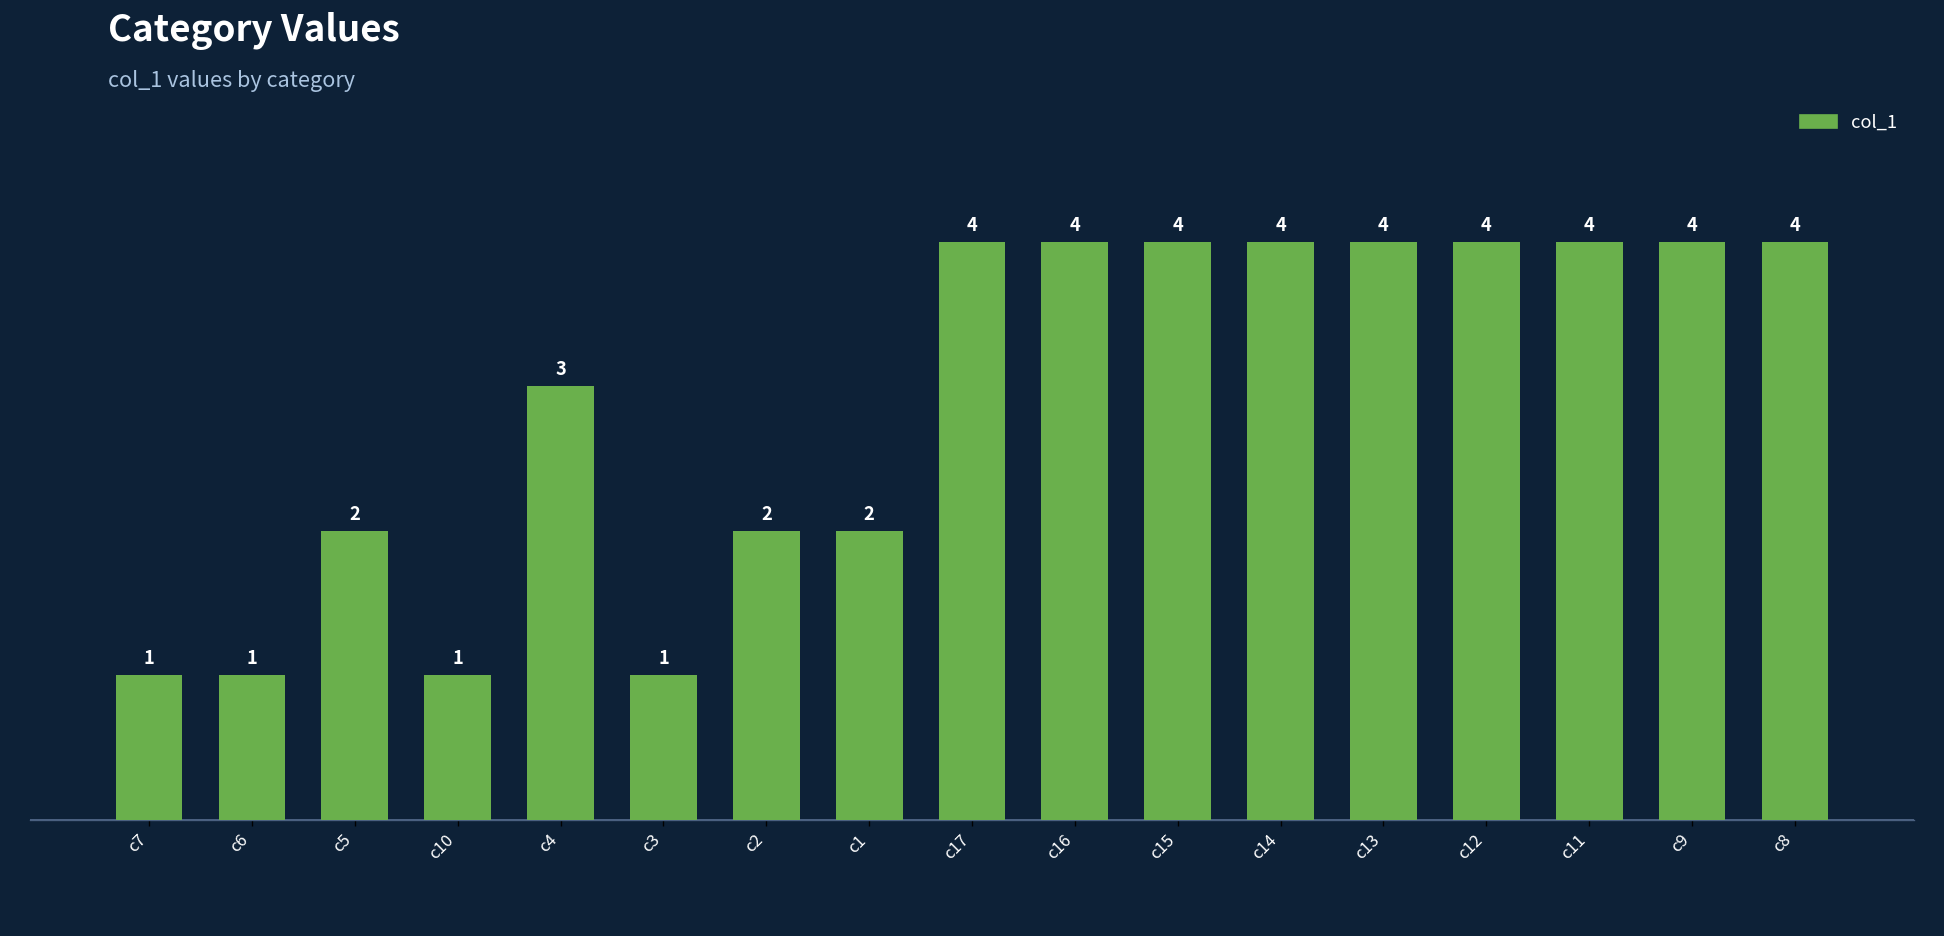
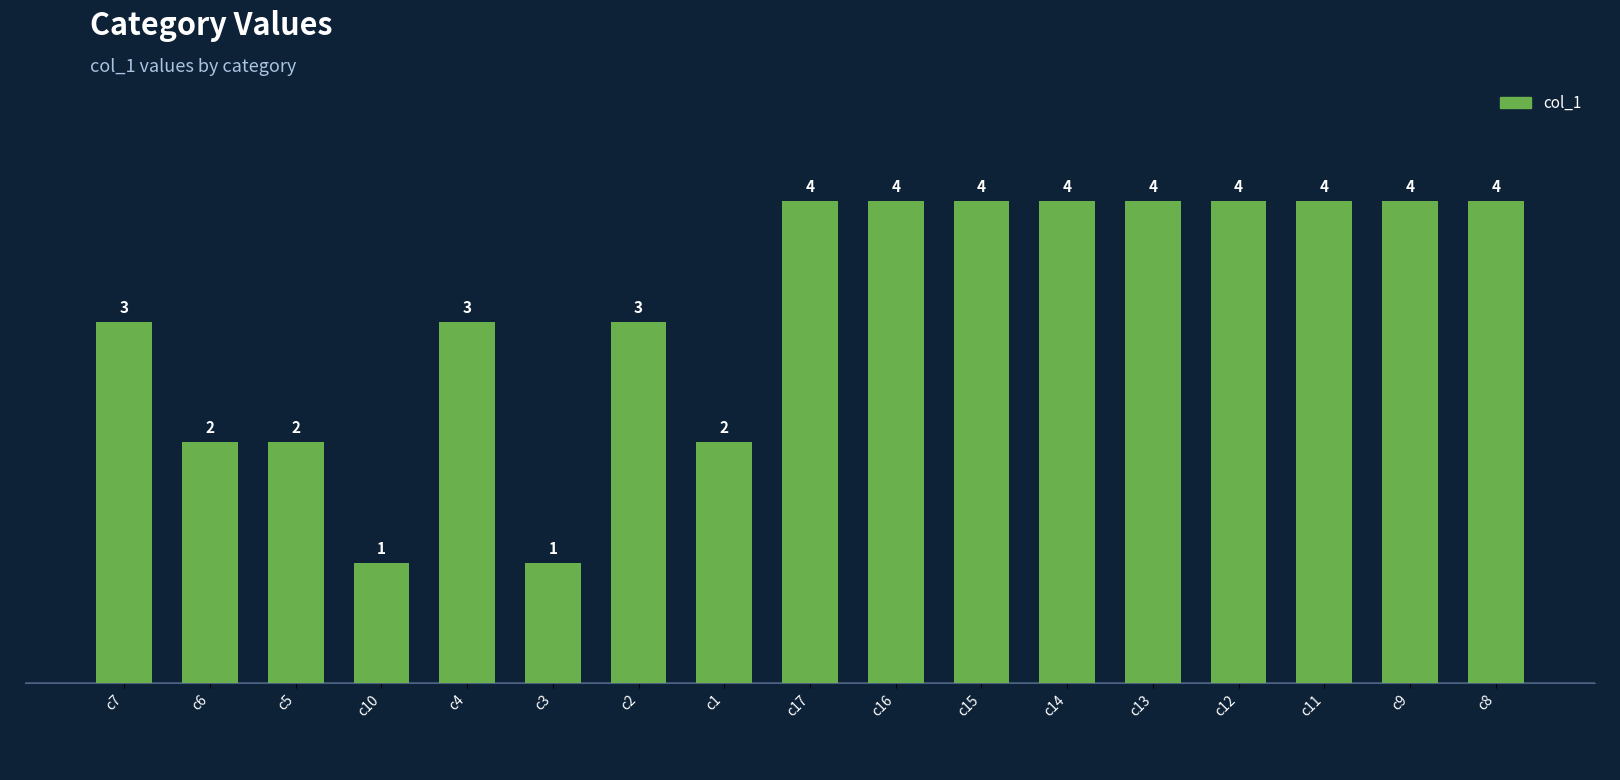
  {
-   "c7": 1,
-   "c6": 1,
+   "c7": 3,
+   "c6": 2,
    "c5": 2,
    "c10": 1,
    "c4": 3,
    "c3": 1,
-   "c2": 2,
+   "c2": 3,
    "c1": 2,
    "c17": 4,
    "c16": 4,
    "c15": 4,
    "c14": 4,
    "c13": 4,
    "c12": 4,
    "c11": 4,
    "c9": 4,
    "c8": 4
  }
